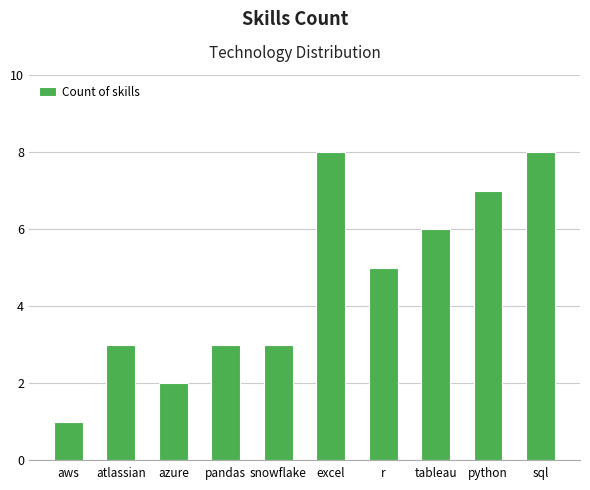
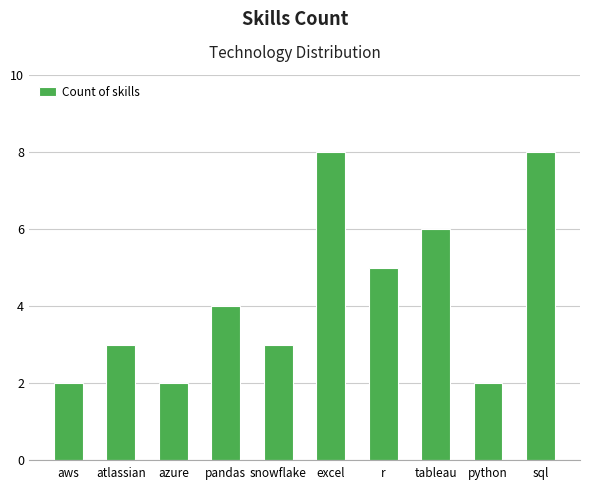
  {
-   "aws": 1,
+   "aws": 2,
    "atlassian": 3,
    "azure": 2,
-   "pandas": 3,
+   "pandas": 4,
    "snowflake": 3,
    "excel": 8,
    "r": 5,
    "tableau": 6,
-   "python": 7,
+   "python": 2,
    "sql": 8
  }
